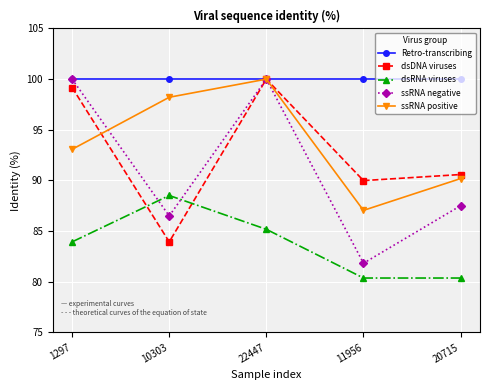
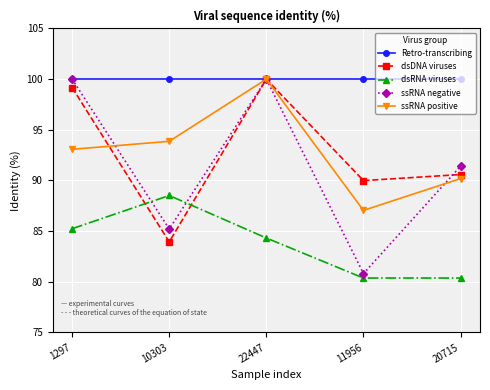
  {
    "Retro-transcribing": {
      "10303": 100.0,
      "11956": 100.0
    },
    "dsDNA viruses": {
      "1297": 99.2,
      "10303": 83.9,
      "11956": 90.0,
      "20715": 90.6
    },
    "dsRNA viruses": {
-     "1297": 83.9,
+     "1297": 85.2,
      "10303": 88.5,
-     "22447": 85.2,
+     "22447": 84.3,
      "11956": 80.4,
      "20715": 80.4
    },
    "ssRNA negative": {
-     "10303": 86.5,
-     "11956": 81.8,
-     "20715": 87.5
+     "10303": 85.2,
+     "11956": 80.8,
+     "20715": 91.4
    },
    "ssRNA positive": {
      "1297": 93.1,
-     "10303": 98.2,
+     "10303": 93.9,
      "11956": 87.0,
      "20715": 90.2
    }
  }
